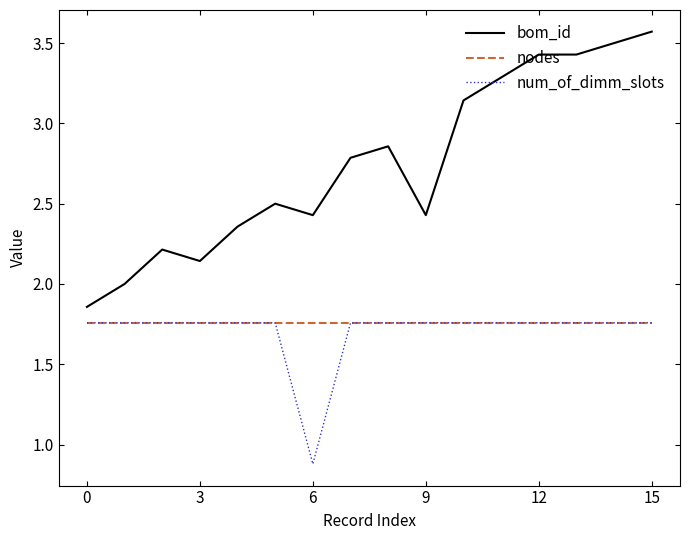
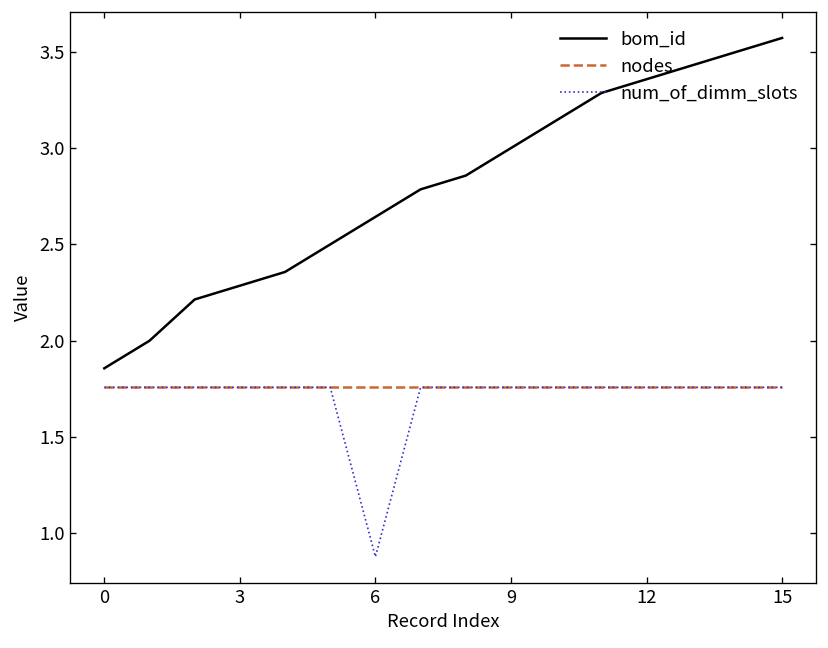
  {
    "bom_id": {
      "0": 1.86,
-     "3": 2.14,
-     "6": 2.43,
-     "9": 2.43,
-     "12": 3.43,
+     "3": 2.29,
+     "6": 2.64,
+     "9": 3.00,
+     "12": 3.36,
      "15": 3.57
    },
    "nodes": {
      "6": 1.76
    },
    "num_of_dimm_slots": {
      "6": 0.88
    }
  }
